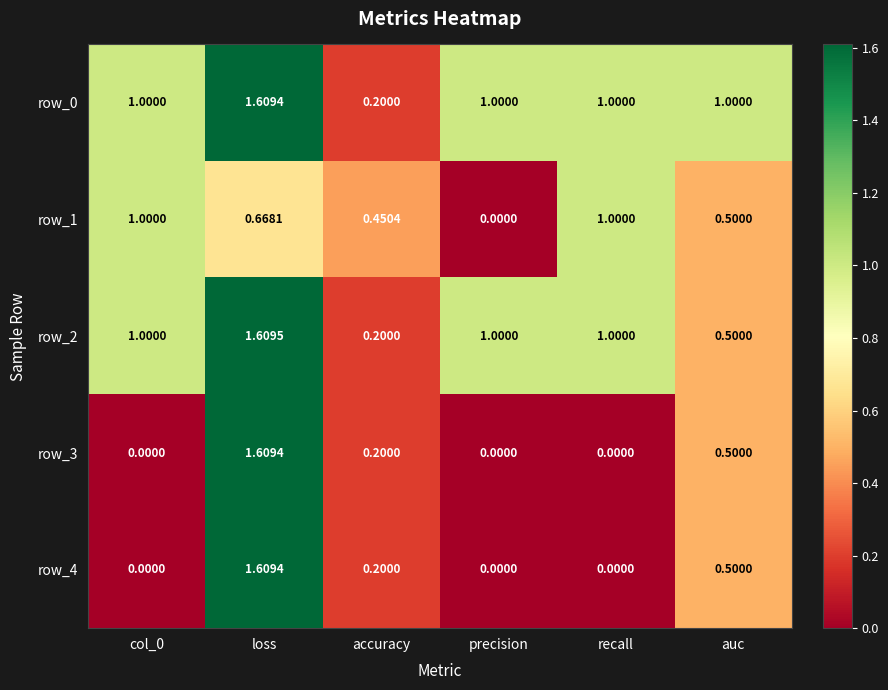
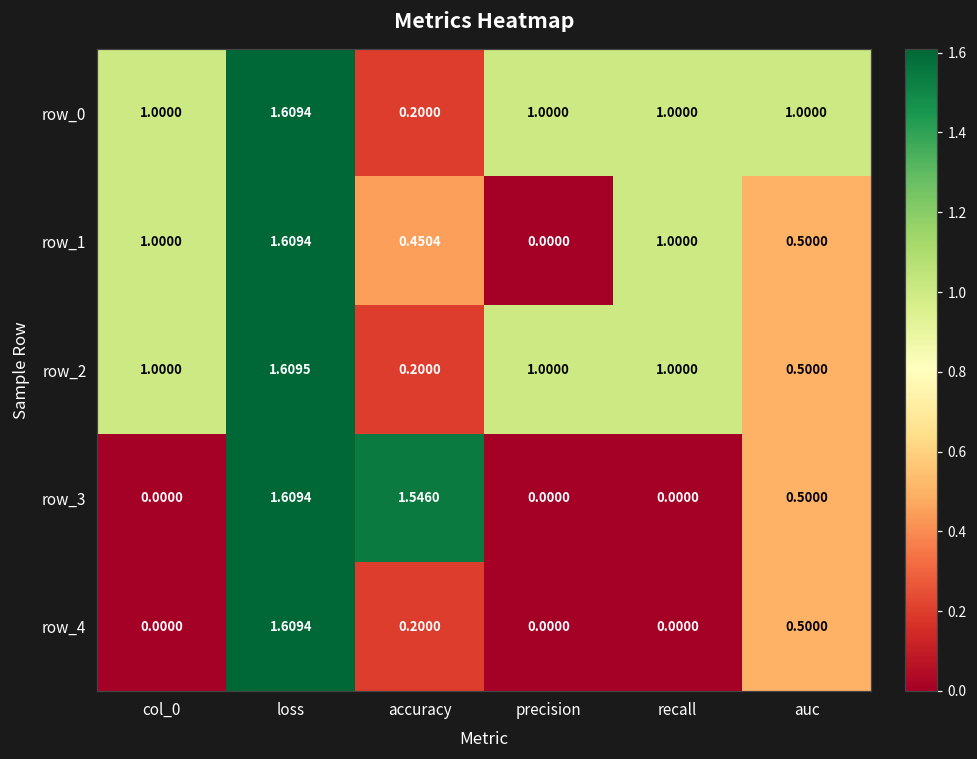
  {
    "row_0": {
      "col_0": 1.0000,
      "loss": 1.6094,
      "accuracy": 0.2000,
      "precision": 1.0000,
      "recall": 1.0000,
      "auc": 1.0000
    },
    "row_1": {
      "col_0": 1.0000,
-     "loss": 0.6681,
+     "loss": 1.6094,
      "accuracy": 0.4504,
      "precision": 0.0000,
      "recall": 1.0000,
      "auc": 0.5000
    },
    "row_2": {
      "col_0": 1.0000,
      "loss": 1.6095,
      "accuracy": 0.2000,
      "precision": 1.0000,
      "recall": 1.0000,
      "auc": 0.5000
    },
    "row_3": {
      "col_0": 0.0000,
      "loss": 1.6094,
-     "accuracy": 0.2000,
+     "accuracy": 1.5460,
      "precision": 0.0000,
      "recall": 0.0000,
      "auc": 0.5000
    },
    "row_4": {
      "col_0": 0.0000,
      "loss": 1.6094,
      "accuracy": 0.2000,
      "precision": 0.0000,
      "recall": 0.0000,
      "auc": 0.5000
    }
  }
